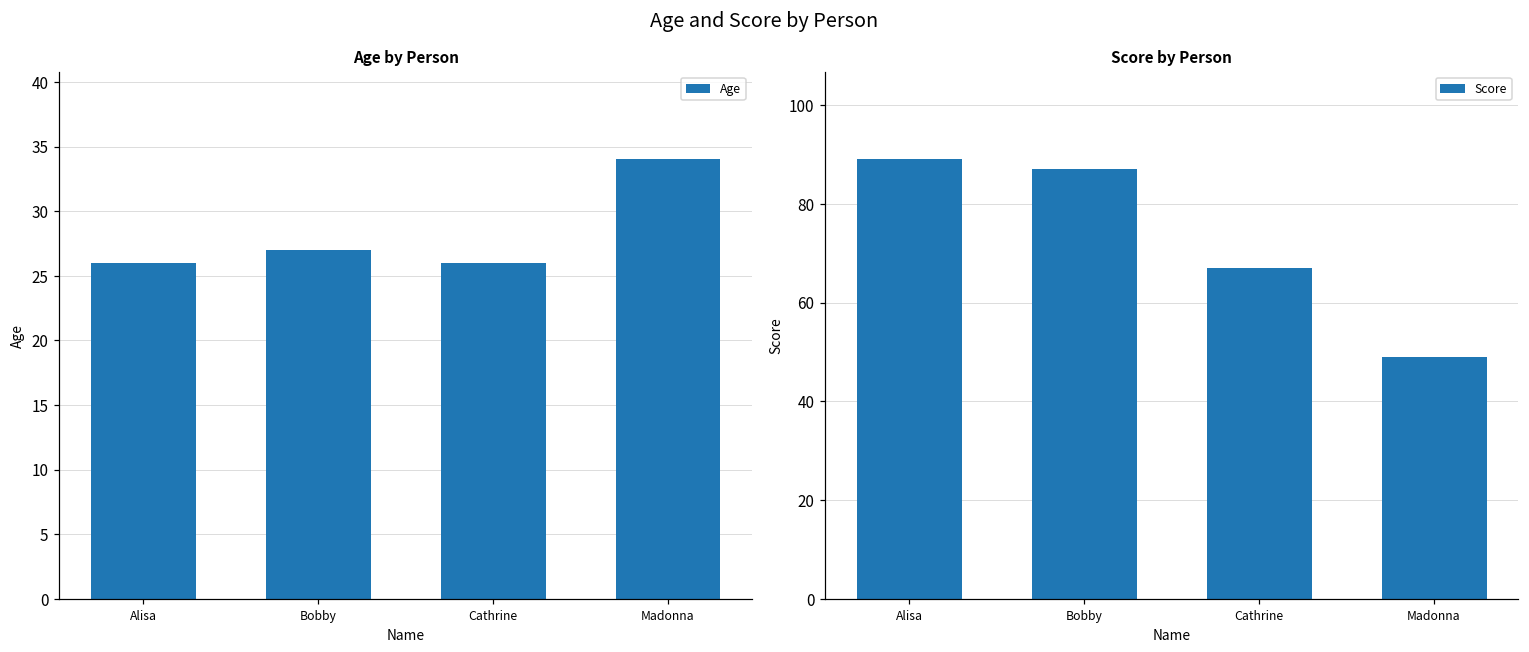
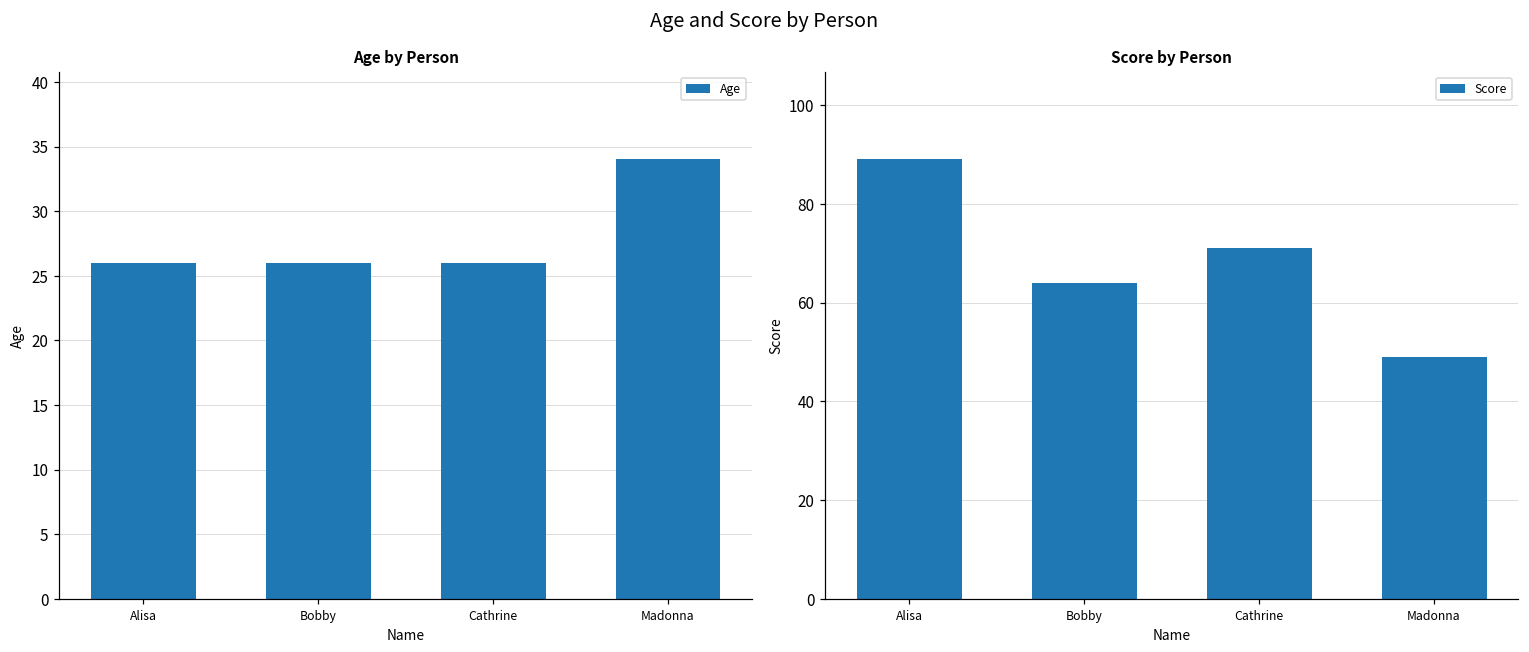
  {
    "Age by Person": {
      "Alisa": 26,
-     "Bobby": 27,
+     "Bobby": 26,
      "Cathrine": 26,
      "Madonna": 34
    },
    "Score by Person": {
      "Alisa": 89,
-     "Bobby": 87,
-     "Cathrine": 67,
+     "Bobby": 64,
+     "Cathrine": 71,
      "Madonna": 49
    }
  }
